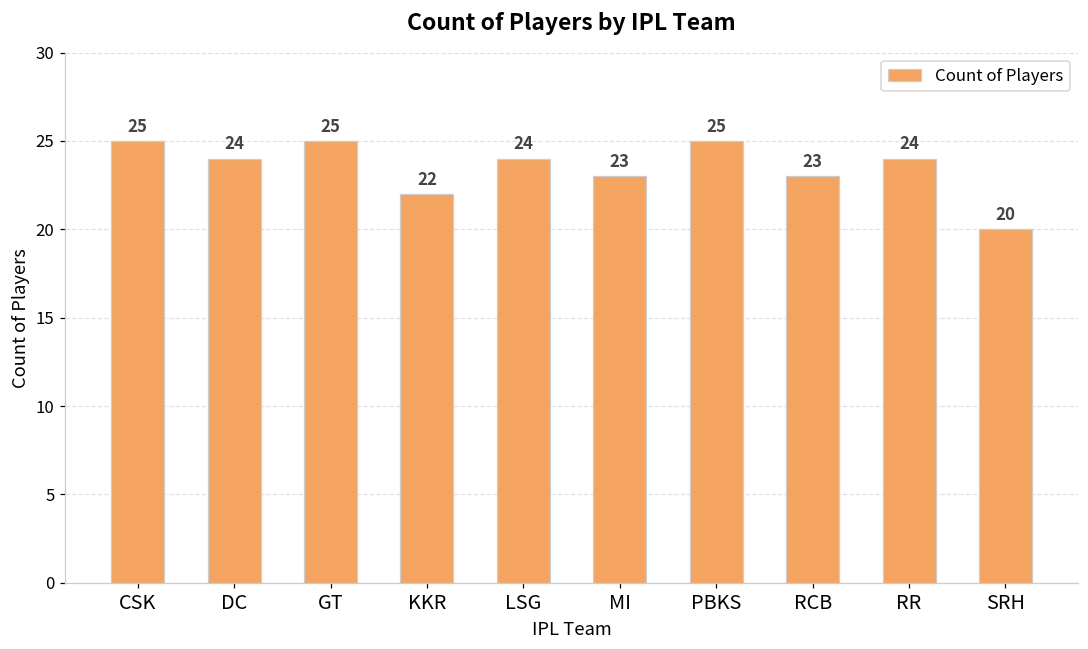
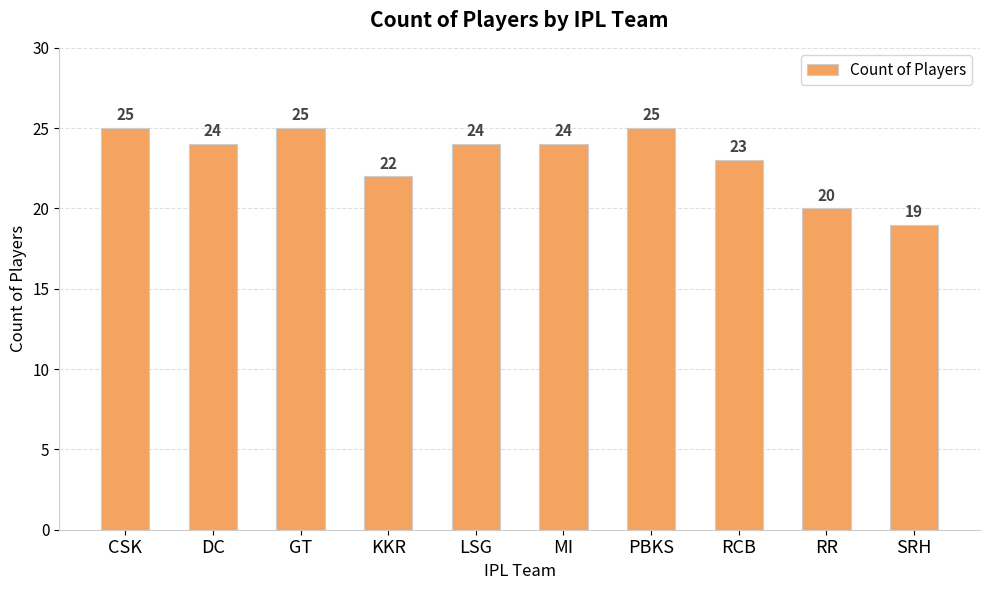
  {
    "CSK": 25,
    "DC": 24,
    "GT": 25,
    "KKR": 22,
    "LSG": 24,
-   "MI": 23,
+   "MI": 24,
    "PBKS": 25,
    "RCB": 23,
-   "RR": 24,
-   "SRH": 20
+   "RR": 20,
+   "SRH": 19
  }
